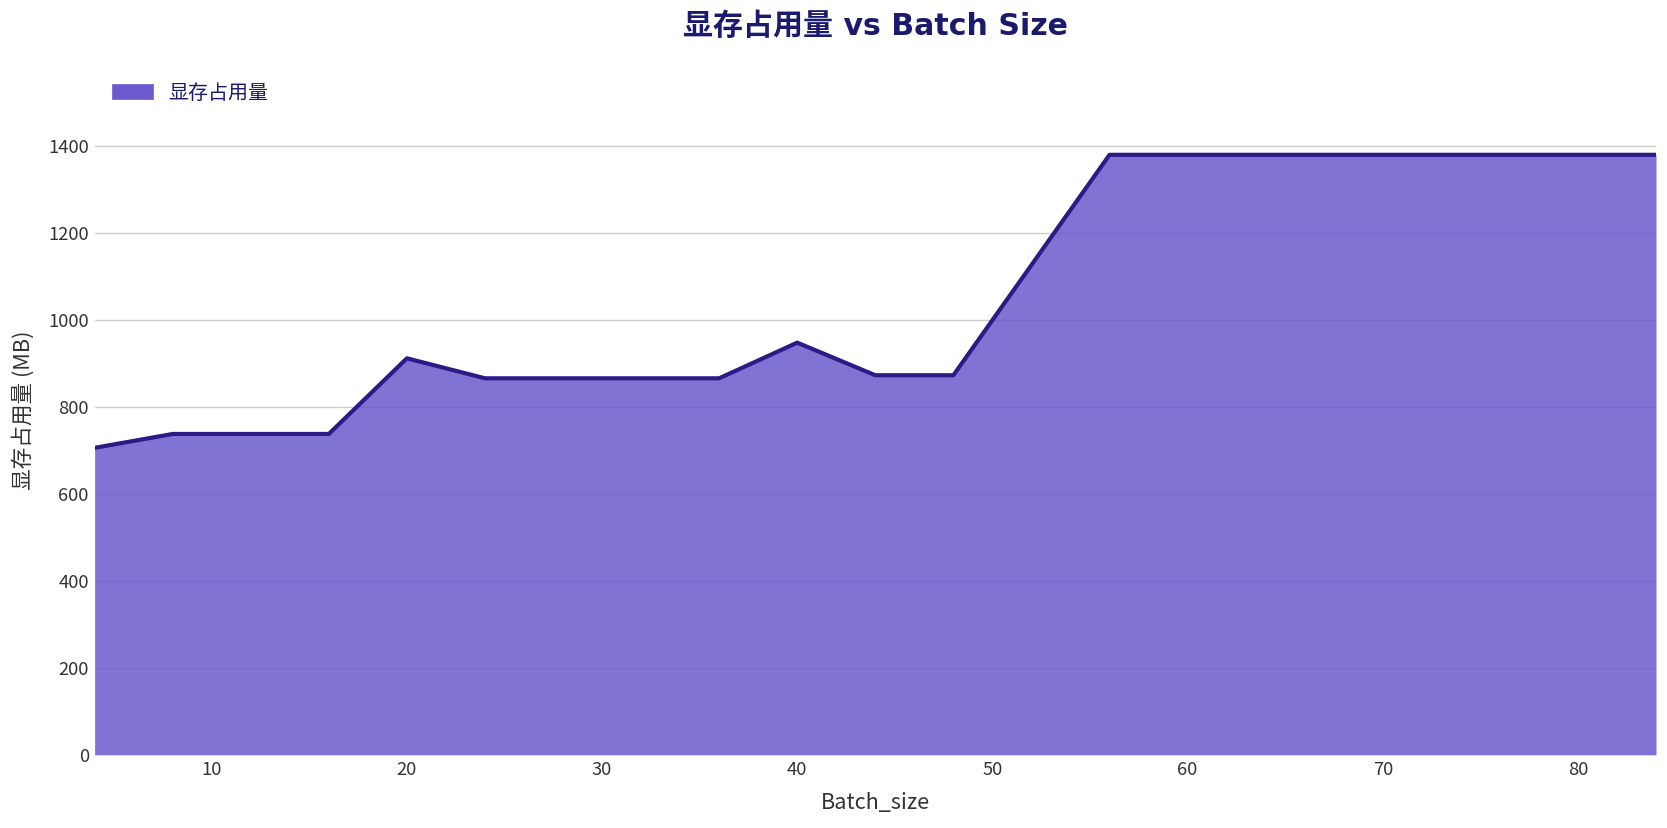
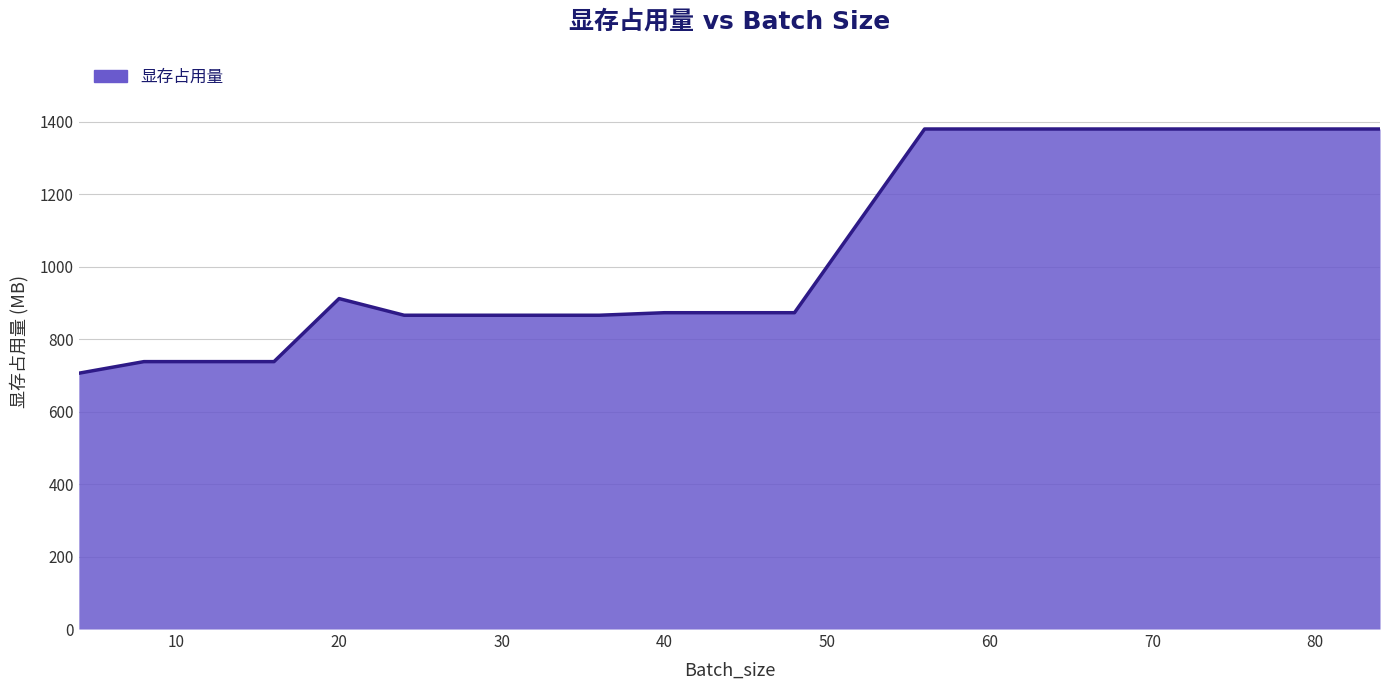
  {
    "20": 910,
-   "40": 950,
+   "40": 870,
    "60": 1380,
    "80": 1380
  }
